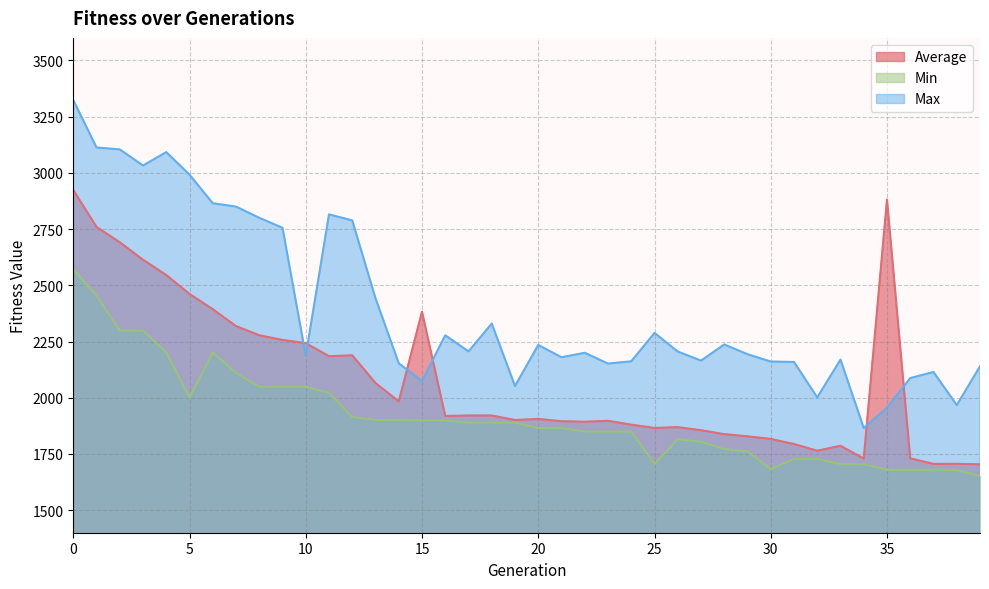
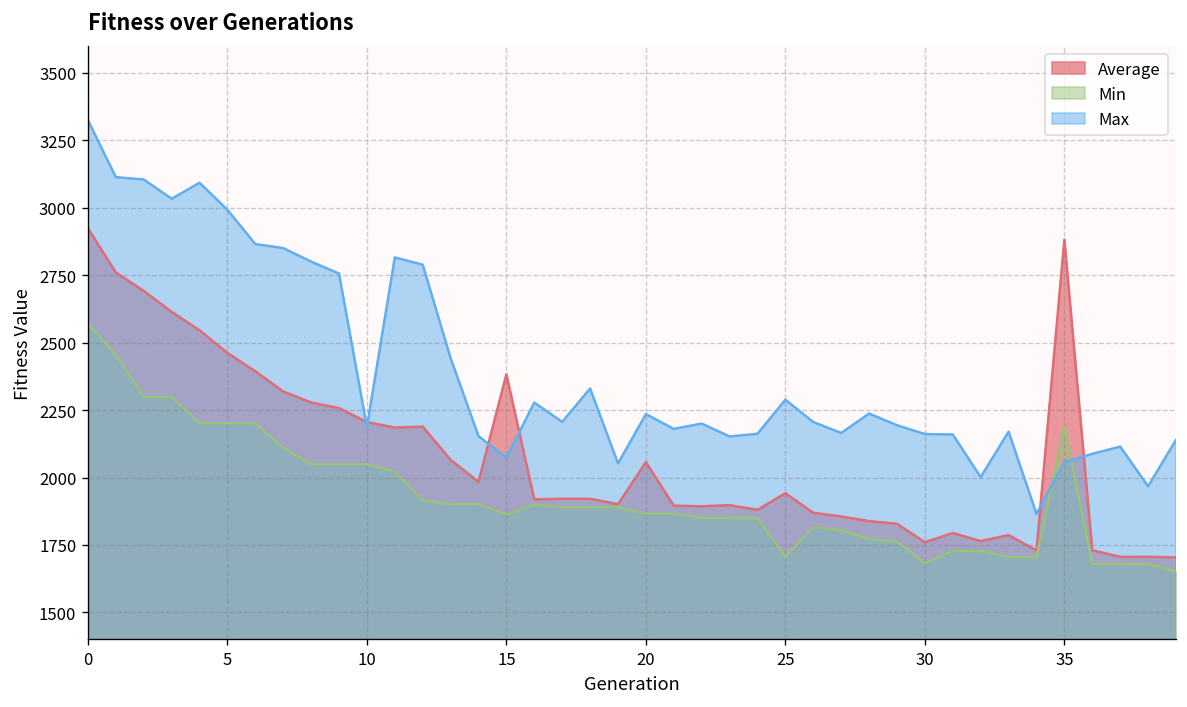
  {
    "Average": {
      "0": 2920,
      "5": 2460,
-     "10": 2240,
+     "10": 2210,
      "15": 2380,
-     "20": 1910,
-     "25": 1870,
-     "30": 1820,
+     "20": 2060,
+     "25": 1940,
+     "30": 1760,
      "35": 2880
    },
    "Min": {
      "0": 2570,
-     "5": 2000,
+     "5": 2200,
      "10": 2050,
-     "15": 1900,
+     "15": 1860,
      "20": 1870,
      "25": 1710,
      "30": 1680,
-     "35": 1680
+     "35": 2190
    },
    "Max": {
      "0": 3320,
      "5": 2990,
      "10": 2190,
      "15": 2070,
      "20": 2230,
      "25": 2290,
      "30": 2160,
-     "35": 1960
+     "35": 2060
    }
  }
